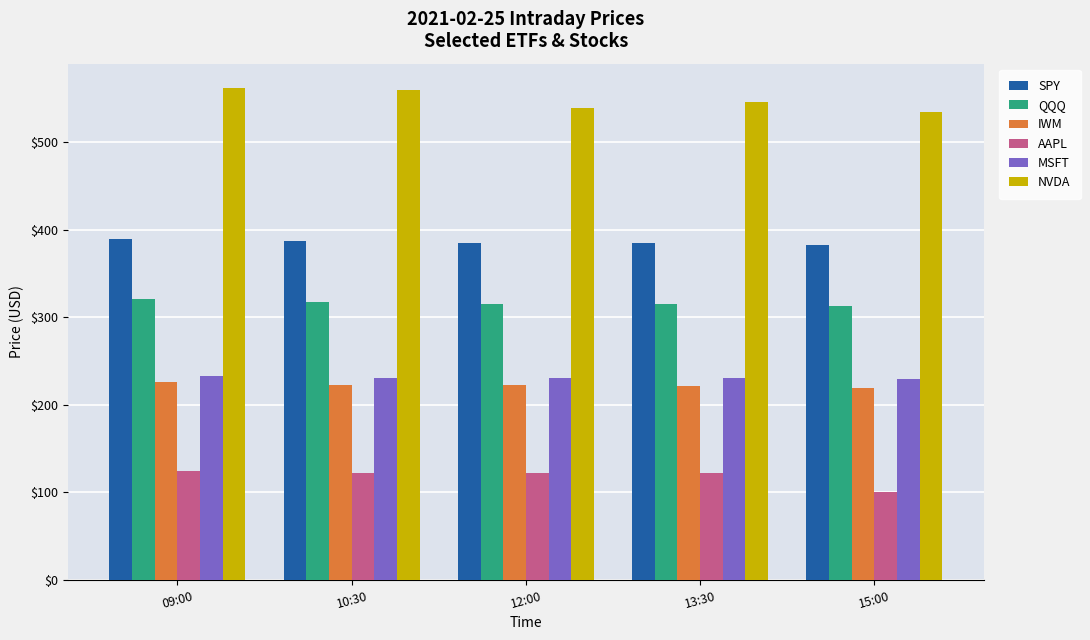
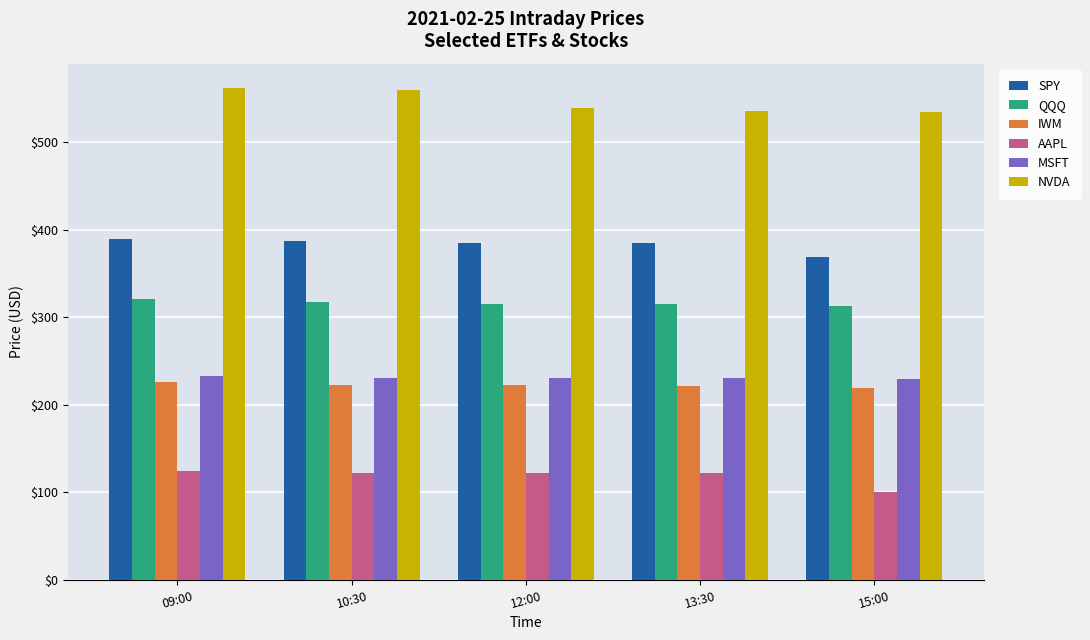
  {
    "SPY": {
      "09:00": "$390",
      "10:30": "$390",
      "12:00": "$380",
      "13:30": "$380",
-     "15:00": "$380"
+     "15:00": "$370"
    },
    "QQQ": {
      "09:00": "$320",
      "10:30": "$320",
      "12:00": "$320",
      "13:30": "$310",
      "15:00": "$310"
    },
    "IWM": {
      "09:00": "$230",
      "10:30": "$220",
      "12:00": "$220",
      "13:30": "$220",
      "15:00": "$220"
    },
    "AAPL": {
      "09:00": "$120",
      "10:30": "$120",
      "12:00": "$120",
      "13:30": "$120",
      "15:00": "$100"
    },
    "MSFT": {
      "09:00": "$230",
      "10:30": "$230",
      "12:00": "$230",
      "13:30": "$230",
      "15:00": "$230"
    },
    "NVDA": {
      "09:00": "$560",
      "10:30": "$560",
      "12:00": "$540",
-     "13:30": "$550",
+     "13:30": "$540",
      "15:00": "$530"
    }
  }
